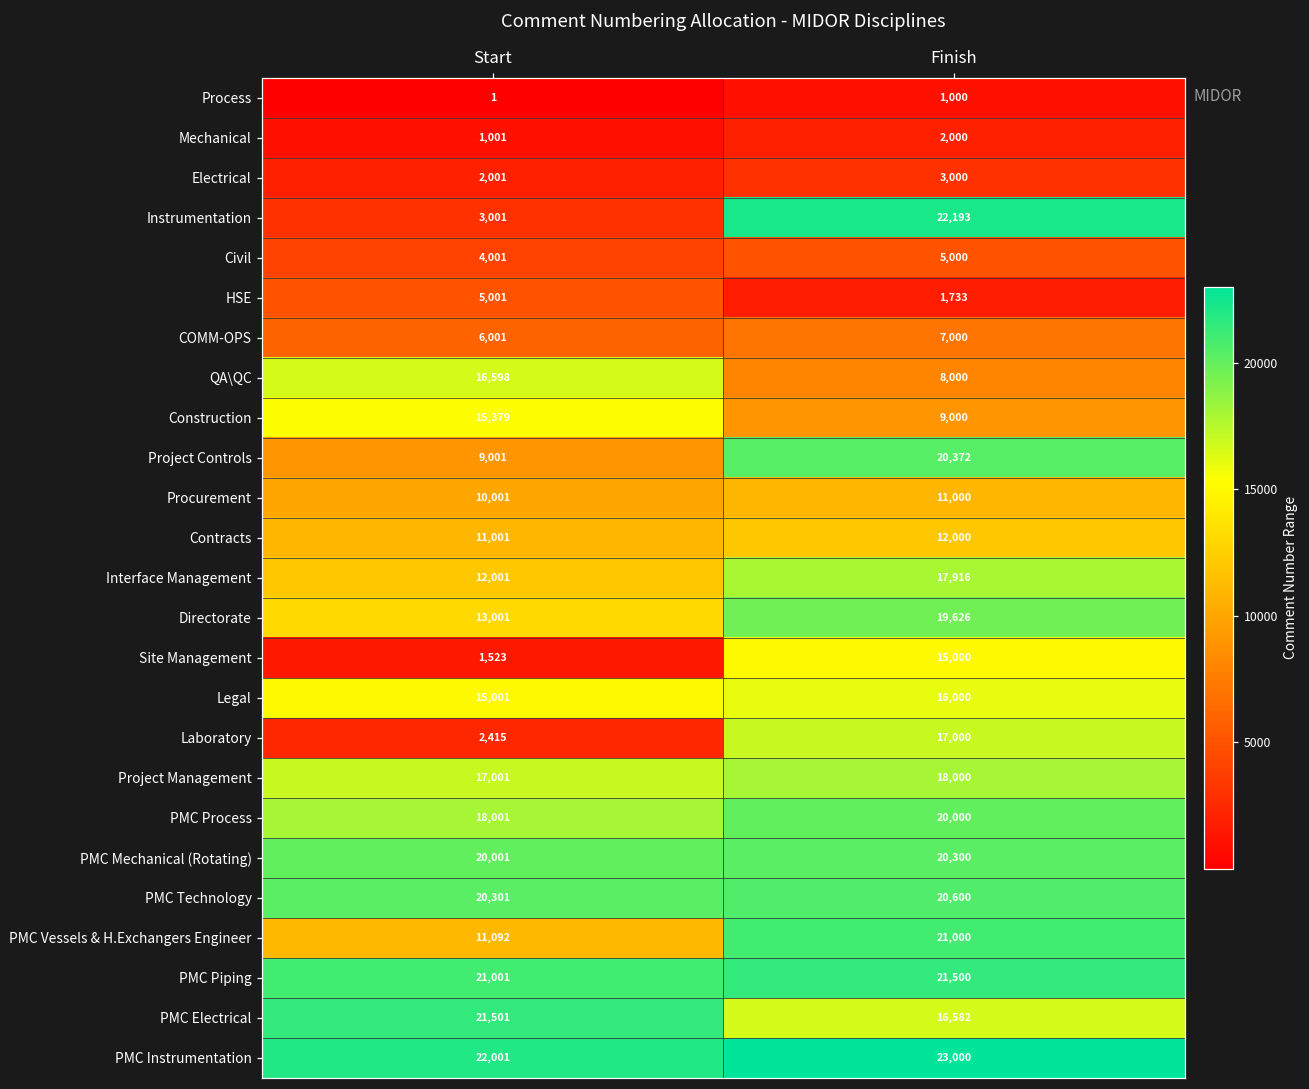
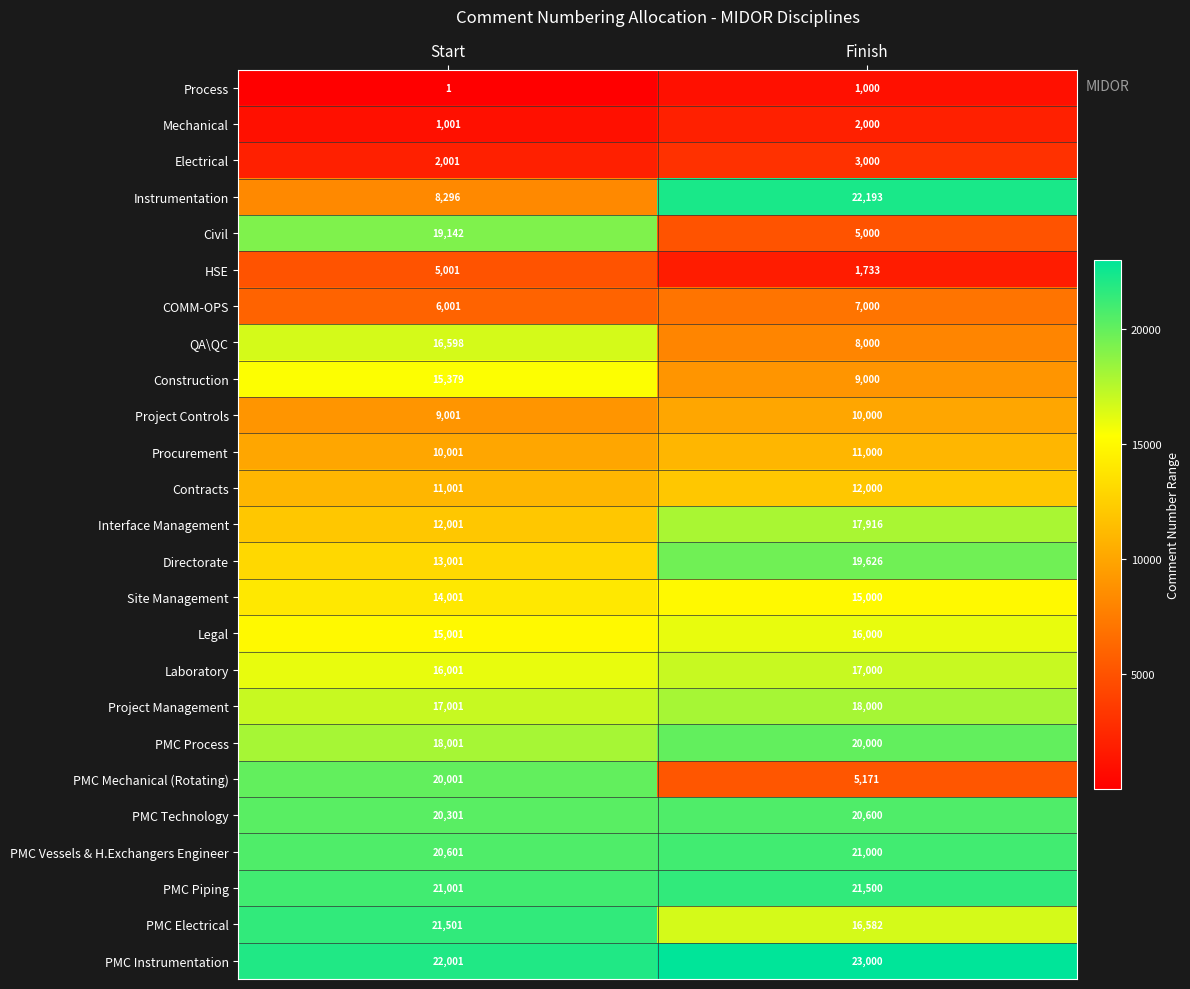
  {
    "Process": {
      "Start": "1",
      "Finish": "1,000"
    },
    "Mechanical": {
      "Start": "1,001",
      "Finish": "2,000"
    },
    "Electrical": {
      "Start": "2,001",
      "Finish": "3,000"
    },
    "Instrumentation": {
-     "Start": "3,001",
+     "Start": "8,296",
      "Finish": "22,193"
    },
    "Civil": {
-     "Start": "4,001",
+     "Start": "19,142",
      "Finish": "5,000"
    },
    "HSE": {
      "Start": "5,001",
      "Finish": "1,733"
    },
    "COMM-OPS": {
      "Start": "6,001",
      "Finish": "7,000"
    },
    "QA\\QC": {
      "Start": "16,598",
      "Finish": "8,000"
    },
    "Construction": {
      "Start": "15,379",
      "Finish": "9,000"
    },
    "Project Controls": {
      "Start": "9,001",
-     "Finish": "20,372"
+     "Finish": "10,000"
    },
    "Procurement": {
      "Start": "10,001",
      "Finish": "11,000"
    },
    "Contracts": {
      "Start": "11,001",
      "Finish": "12,000"
    },
    "Interface Management": {
      "Start": "12,001",
      "Finish": "17,916"
    },
    "Directorate": {
      "Start": "13,001",
      "Finish": "19,626"
    },
    "Site Management": {
-     "Start": "1,523",
+     "Start": "14,001",
      "Finish": "15,000"
    },
    "Legal": {
      "Start": "15,001",
      "Finish": "16,000"
    },
    "Laboratory": {
-     "Start": "2,415",
+     "Start": "16,001",
      "Finish": "17,000"
    },
    "Project Management": {
      "Start": "17,001",
      "Finish": "18,000"
    },
    "PMC Process": {
      "Start": "18,001",
      "Finish": "20,000"
    },
    "PMC Mechanical (Rotating)": {
      "Start": "20,001",
-     "Finish": "20,300"
+     "Finish": "5,171"
    },
    "PMC Technology": {
      "Start": "20,301",
      "Finish": "20,600"
    },
    "PMC Vessels & H.Exchangers Engineer": {
-     "Start": "11,092",
+     "Start": "20,601",
      "Finish": "21,000"
    },
    "PMC Piping": {
      "Start": "21,001",
      "Finish": "21,500"
    },
    "PMC Electrical": {
      "Start": "21,501",
      "Finish": "16,582"
    },
    "PMC Instrumentation": {
      "Start": "22,001",
      "Finish": "23,000"
    }
  }
